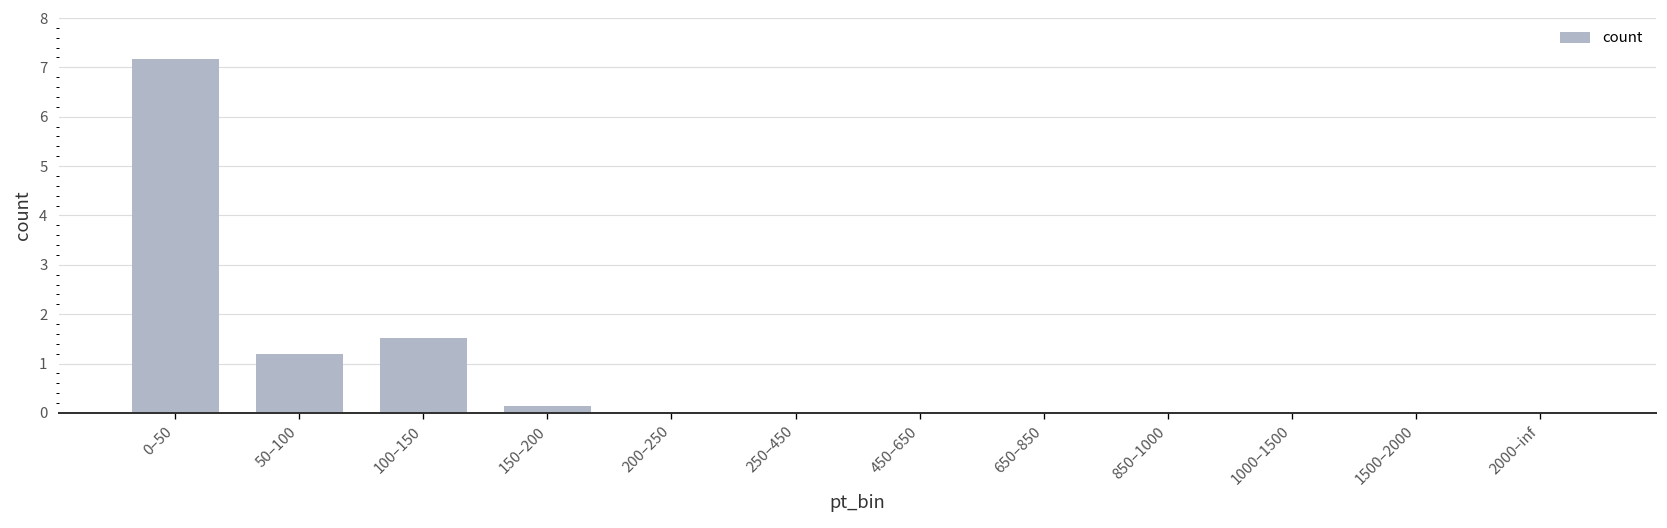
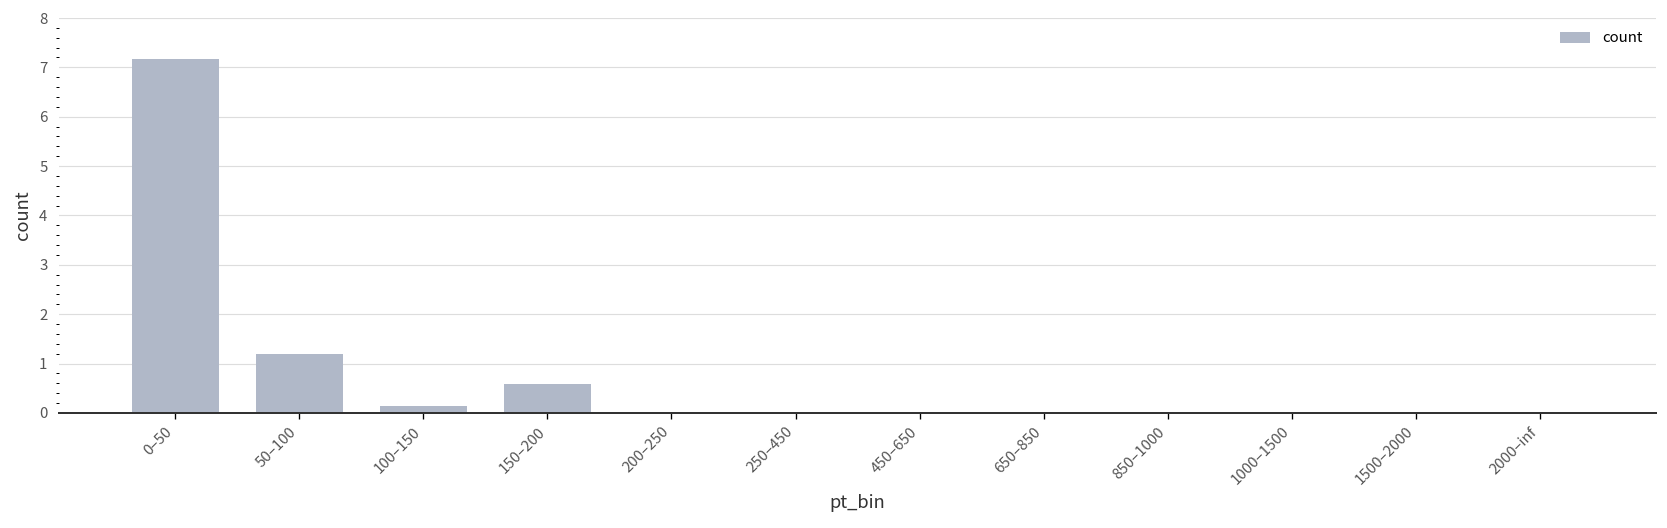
  {
    "0–50": 7.2,
    "50–100": 1.2,
-   "100–150": 1.5,
-   "150–200": 0.1,
+   "100–150": 0.1,
+   "150–200": 0.6,
    "200–250": 0.0,
    "250–450": 0.0,
    "450–650": 0.0,
    "650–850": 0.0,
    "850–1000": 0.0,
    "1000–1500": 0.0,
    "1500–2000": 0.0,
    "2000–inf": 0.0
  }
